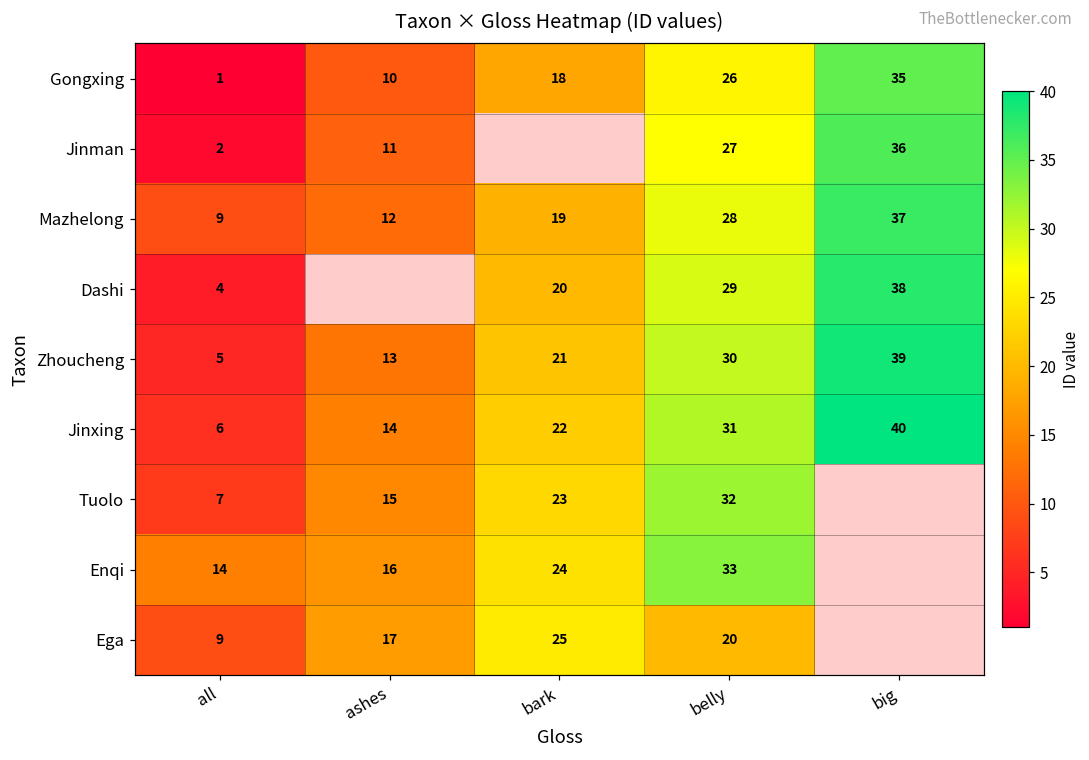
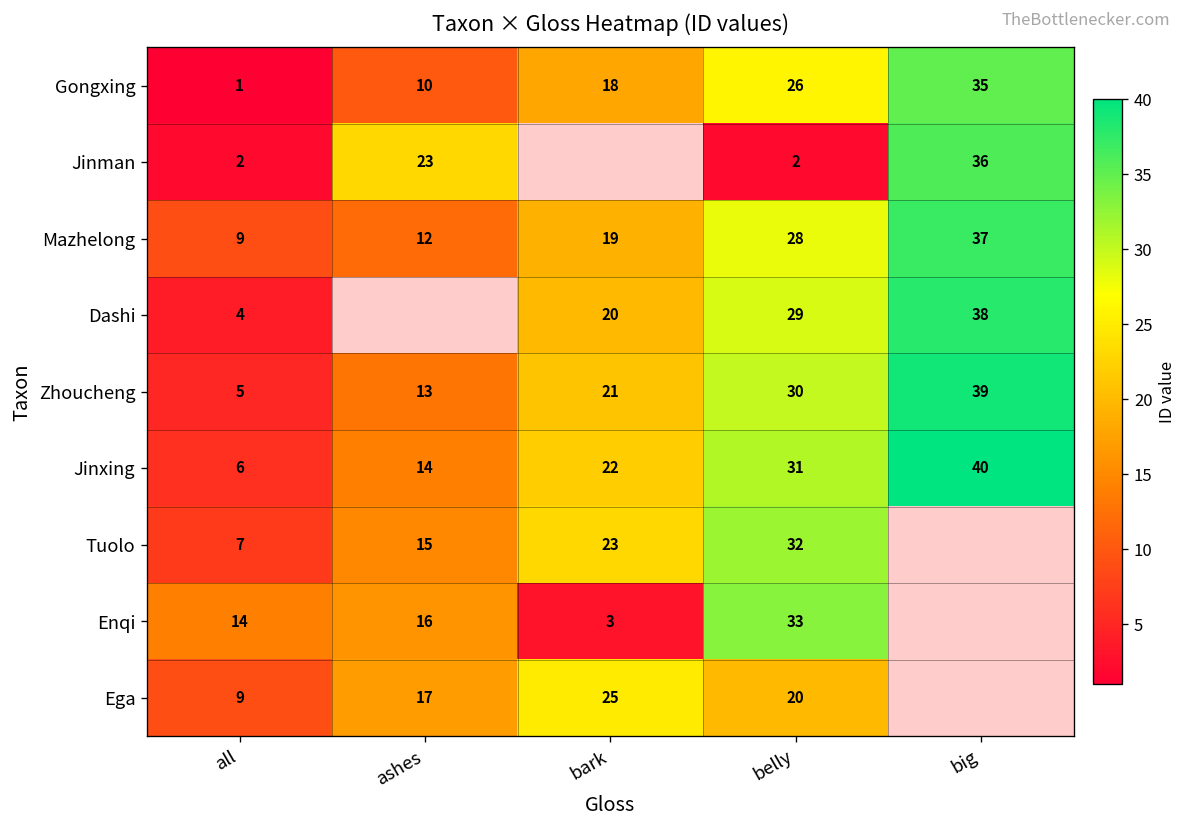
  {
    "Gongxing": {
      "all": 1,
      "ashes": 10,
      "bark": 18,
      "belly": 26,
      "big": 35
    },
    "Jinman": {
      "all": 2,
-     "ashes": 11,
-     "belly": 27,
+     "ashes": 23,
+     "belly": 2,
      "big": 36
    },
    "Mazhelong": {
      "all": 9,
      "ashes": 12,
      "bark": 19,
      "belly": 28,
      "big": 37
    },
    "Dashi": {
      "all": 4,
      "bark": 20,
      "belly": 29,
      "big": 38
    },
    "Zhoucheng": {
      "all": 5,
      "ashes": 13,
      "bark": 21,
      "belly": 30,
      "big": 39
    },
    "Jinxing": {
      "all": 6,
      "ashes": 14,
      "bark": 22,
      "belly": 31,
      "big": 40
    },
    "Tuolo": {
      "all": 7,
      "ashes": 15,
      "bark": 23,
      "belly": 32
    },
    "Enqi": {
      "all": 14,
      "ashes": 16,
-     "bark": 24,
+     "bark": 3,
      "belly": 33
    },
    "Ega": {
      "all": 9,
      "ashes": 17,
      "bark": 25,
      "belly": 20
    }
  }
